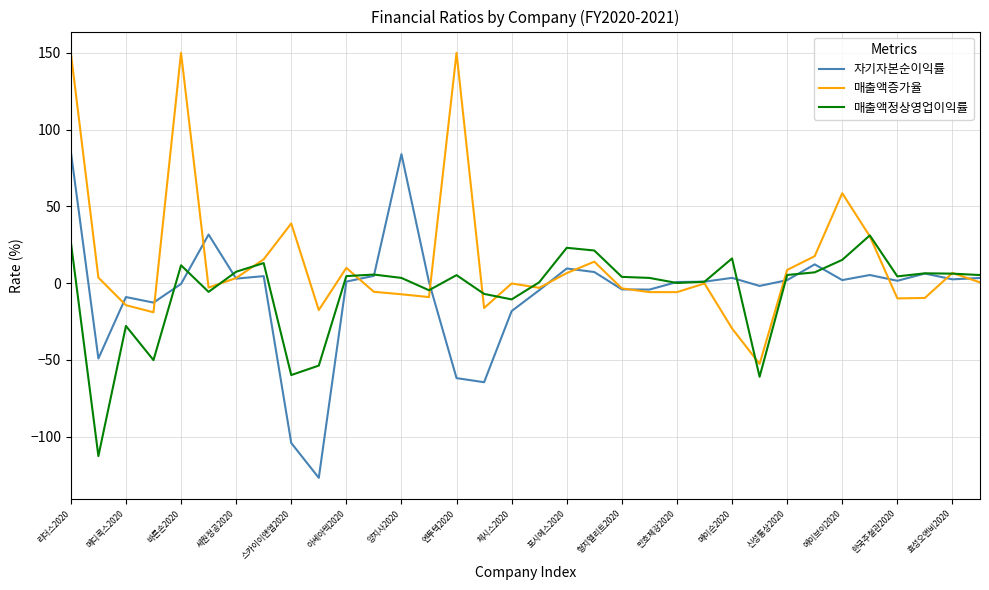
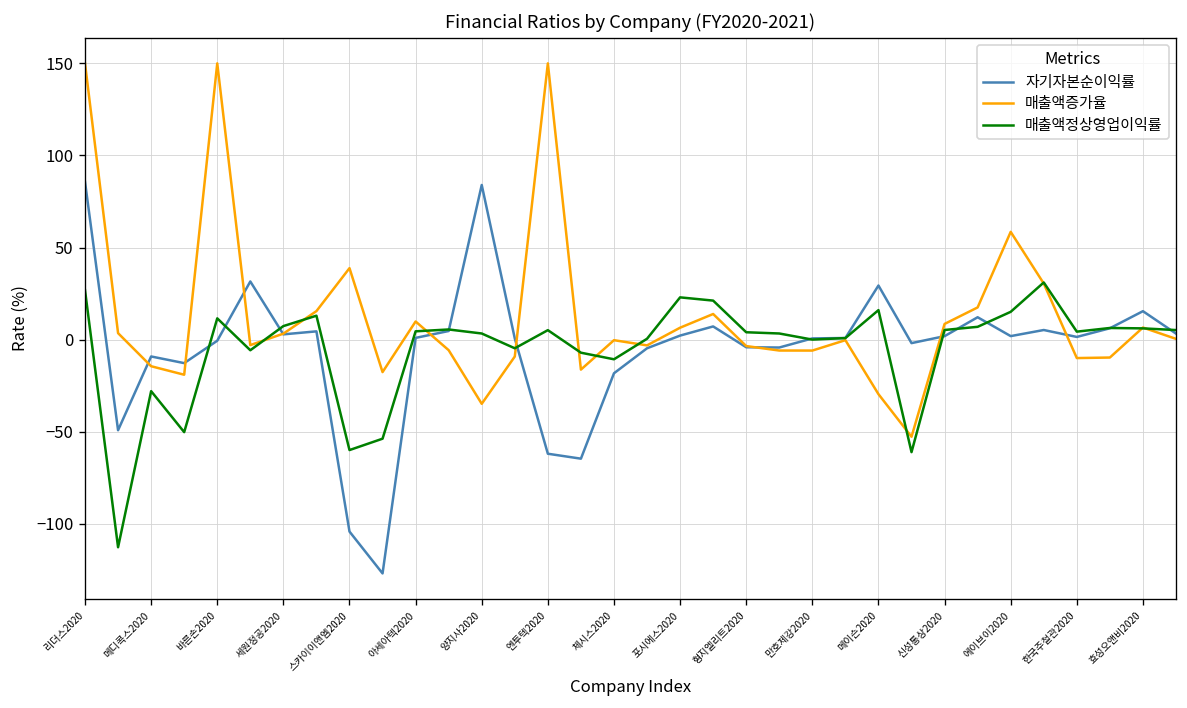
  {
    "자기자본순이익률": {
      "리더스2020": 86,
      "메디콕스2020": -9,
      "바른손2020": -1,
      "스카이이앤엠2020": -104,
      "아세아텍2020": 1,
      "양지사2020": 84,
      "엔투텍2020": -62,
      "체시스2020": -18,
-     "포시에스2020": 10,
-     "메이슨2020": 3,
+     "포시에스2020": 2,
+     "메이슨2020": 29,
      "신성통상2020": 2,
      "에이브이2020": 2,
      "한국주철관2020": 2,
-     "효성오앤비2020": 2
+     "효성오앤비2020": 16
    },
    "매출액증가율": {
      "리더스2020": 150,
      "메디콕스2020": -14,
      "바른손2020": 150,
      "스카이이앤엠2020": 39,
      "아세아텍2020": 10,
-     "양지사2020": -7,
+     "양지사2020": -35,
      "엔투텍2020": 150,
      "체시스2020": 0,
      "포시에스2020": 7,
      "만호제강2020": -6,
      "메이슨2020": -30,
      "신성통상2020": 9,
      "에이브이2020": 59,
      "한국주철관2020": -10
    },
    "매출액정상영업이익률": {
      "리더스2020": 27,
      "메디콕스2020": -28,
      "바른손2020": 12,
      "세원정공2020": 7,
      "스카이이앤엠2020": -60,
      "아세아텍2020": 5,
      "양지사2020": 3,
      "엔투텍2020": 5,
      "체시스2020": -11,
      "포시에스2020": 23,
      "형지엘리트2020": 4,
      "메이슨2020": 16,
      "신성통상2020": 5,
      "에이브이2020": 15,
      "한국주철관2020": 4
    }
  }
